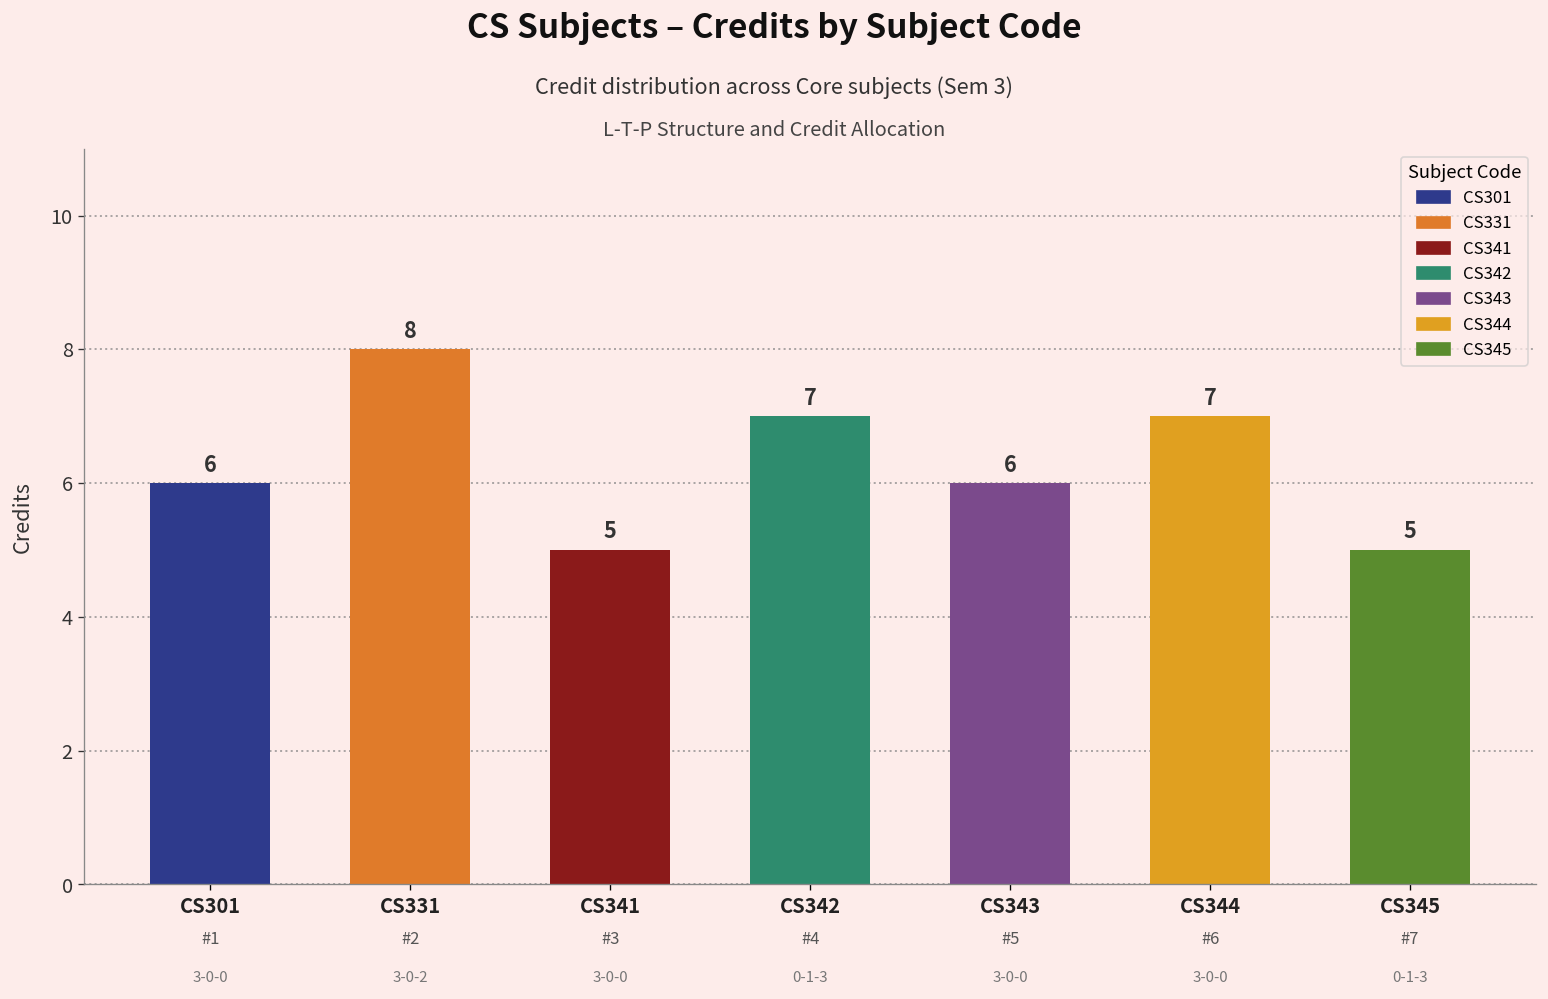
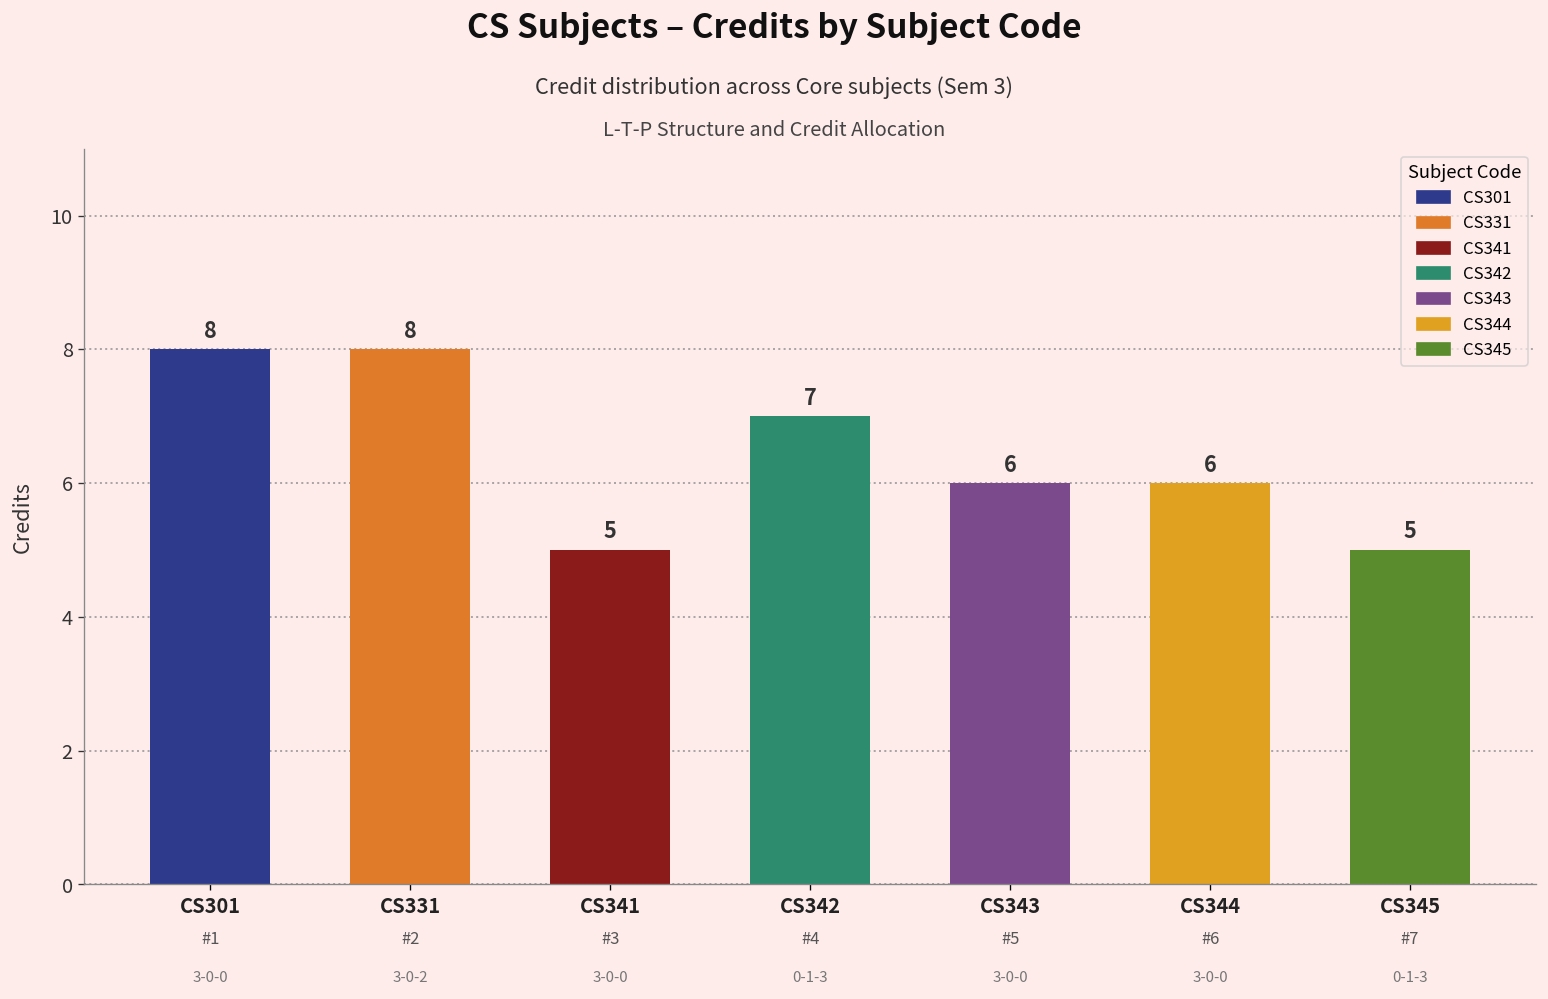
  {
-   "CS301": 6,
+   "CS301": 8,
    "CS331": 8,
    "CS341": 5,
    "CS342": 7,
    "CS343": 6,
-   "CS344": 7,
+   "CS344": 6,
    "CS345": 5
  }
